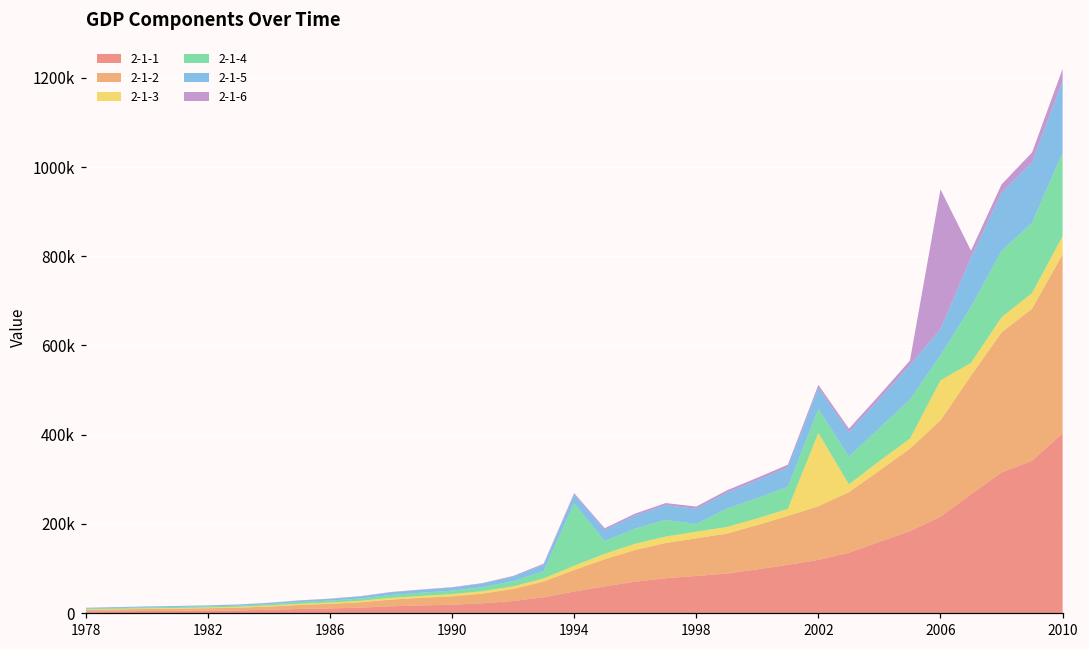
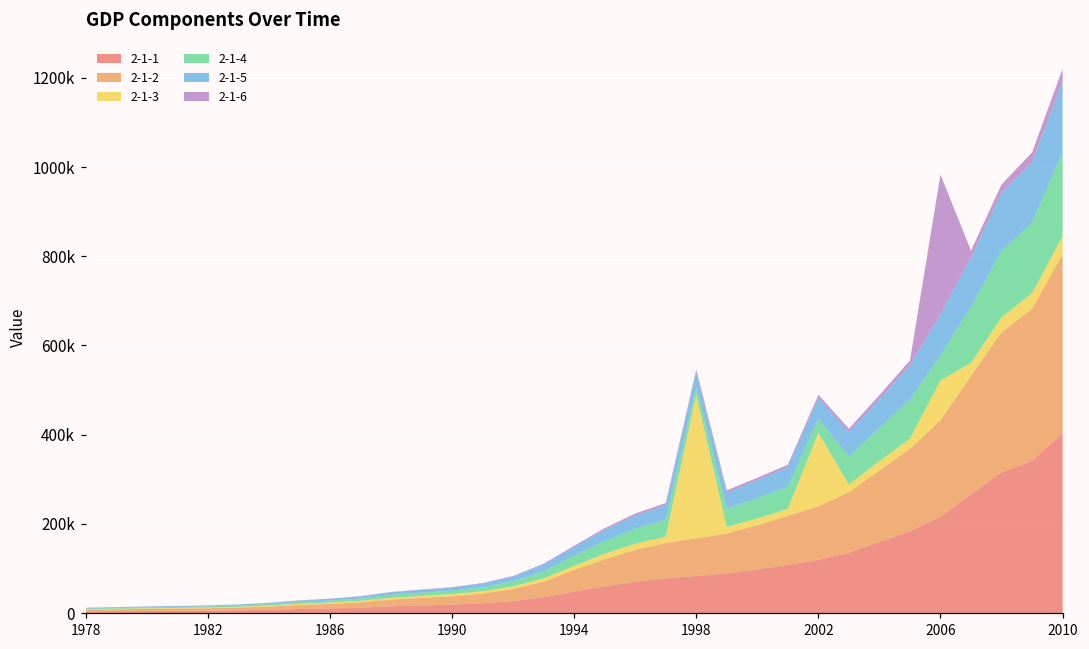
  {
    "2-1-3": {
      "1994": 10000,
-     "1998": 10000,
+     "1998": 320000,
      "2002": 160000,
      "2006": 90000,
      "2010": 40000
    },
    "2-1-4": {
      "1990": 10000,
-     "1994": 140000,
+     "1994": 20000,
      "1998": 20000,
-     "2002": 50000,
+     "2002": 30000,
      "2006": 60000,
      "2010": 190000
    },
    "2-1-5": {
      "2002": 50000,
-     "2006": 60000,
+     "2006": 90000,
      "2010": 160000
    },
    "2-1-6": {
      "2002": 10000,
      "2006": 310000,
      "2010": 30000
    }
  }
